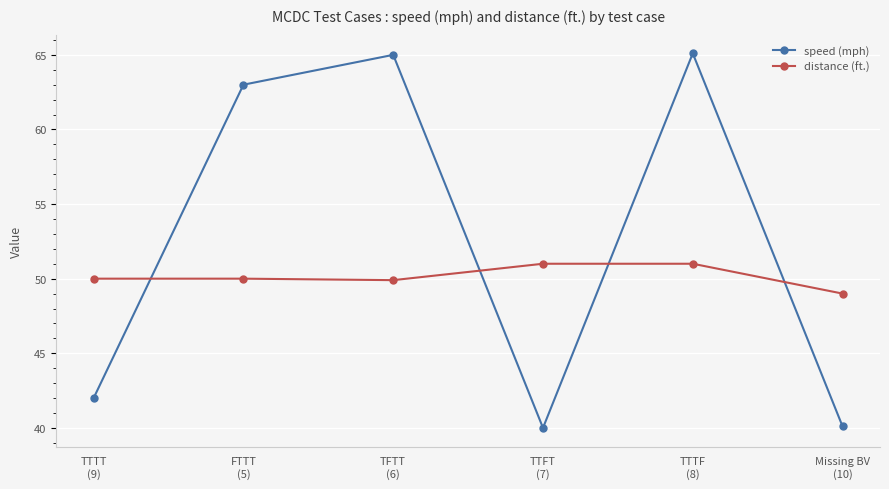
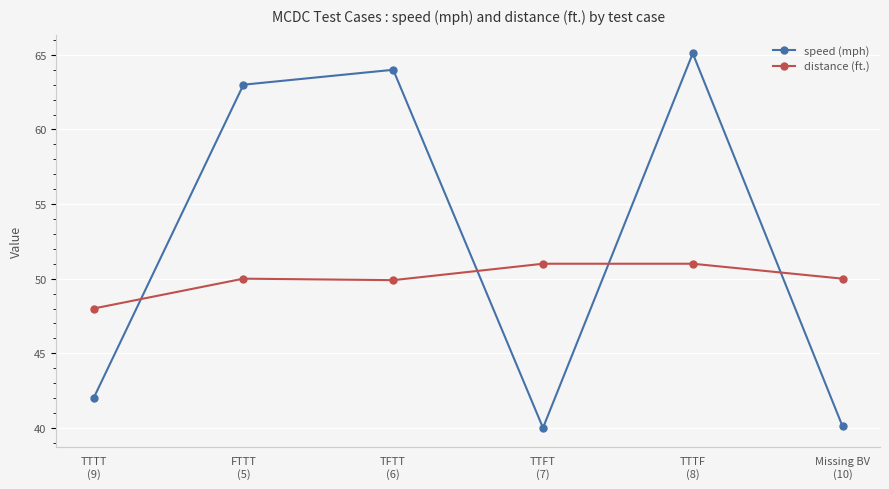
  {
    "speed (mph)": {
      "TTTT (9)": 42,
      "FTTT (5)": 63,
-     "TFTT (6)": 65,
+     "TFTT (6)": 64,
      "TTFT (7)": 40,
      "TTTF (8)": 65,
      "Missing BV (10)": 40
    },
    "distance (ft.)": {
-     "TTTT (9)": 50,
+     "TTTT (9)": 48,
      "FTTT (5)": 50,
      "TFTT (6)": 50,
      "TTFT (7)": 51,
      "TTTF (8)": 51,
-     "Missing BV (10)": 49
+     "Missing BV (10)": 50
    }
  }
